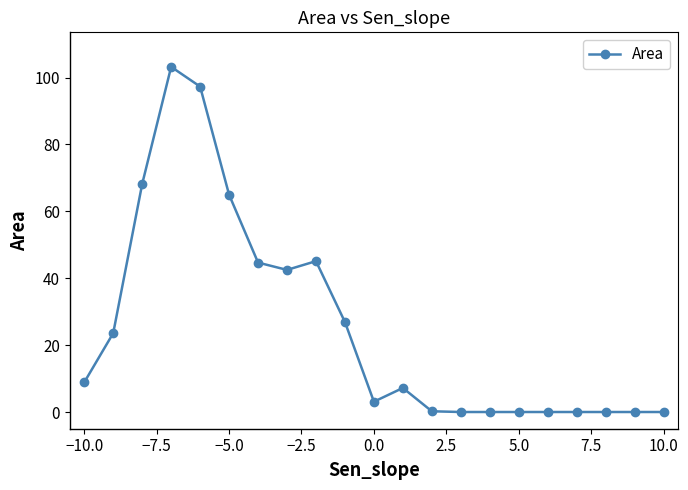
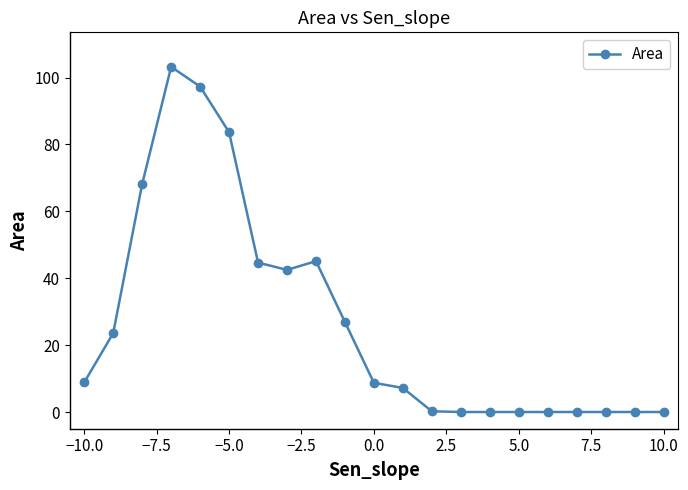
  {
    "−10.0": 9,
-   "−5.0": 65,
-   "0.0": 3,
+   "−5.0": 84,
+   "0.0": 9,
    "5.0": 0,
    "10.0": 0
  }
